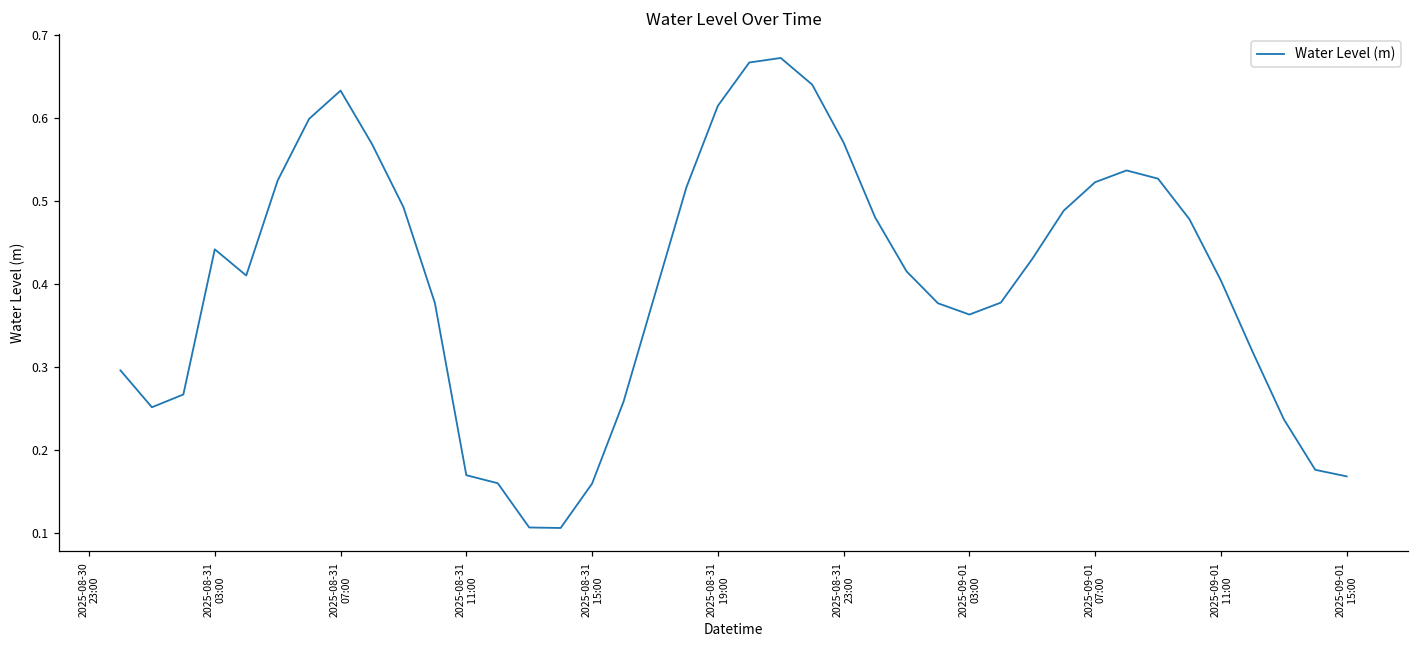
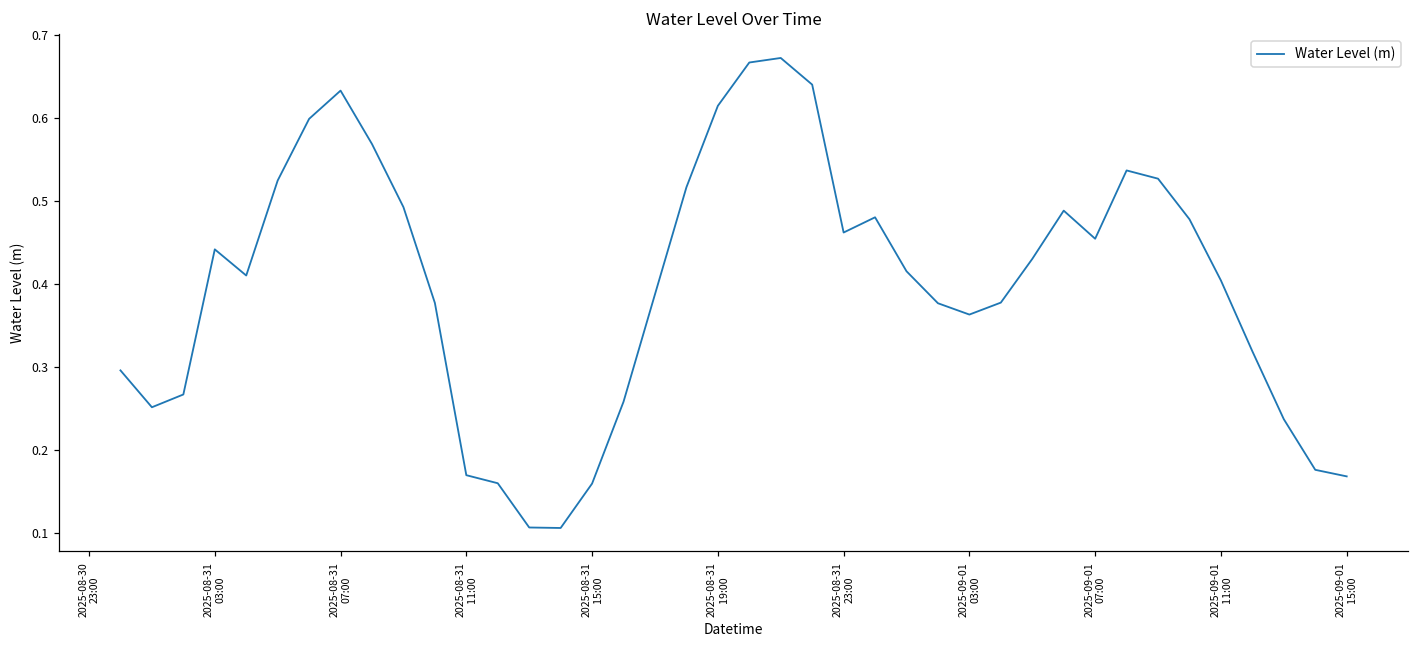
  {
    "2025-08-31 03:00": 0.44,
    "2025-08-31 07:00": 0.63,
    "2025-08-31 11:00": 0.17,
    "2025-08-31 15:00": 0.16,
    "2025-08-31 19:00": 0.61,
-   "2025-08-31 23:00": 0.57,
+   "2025-08-31 23:00": 0.46,
    "2025-09-01 03:00": 0.36,
-   "2025-09-01 07:00": 0.52,
+   "2025-09-01 07:00": 0.45,
    "2025-09-01 11:00": 0.40,
    "2025-09-01 15:00": 0.17
  }
